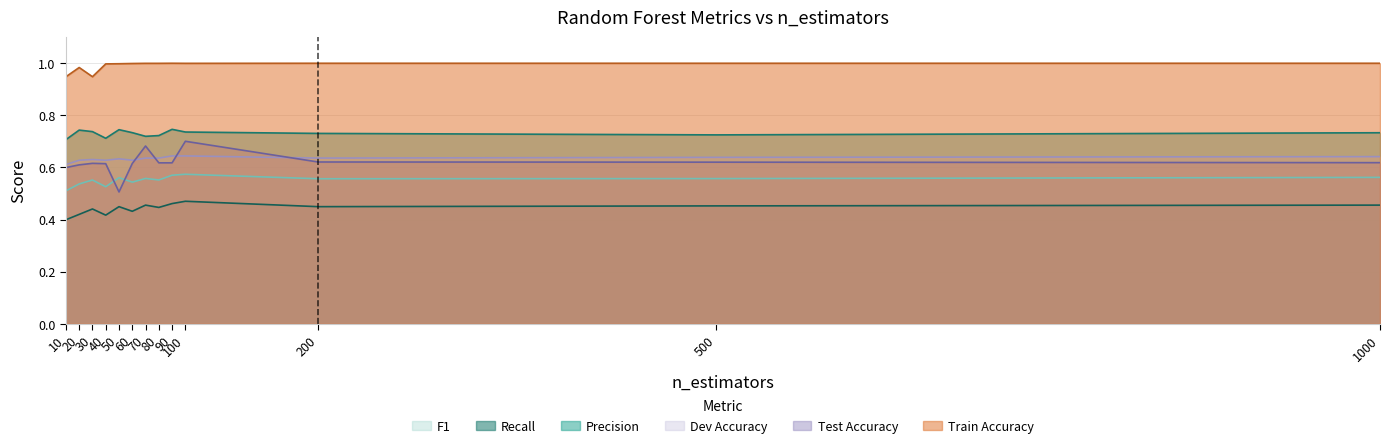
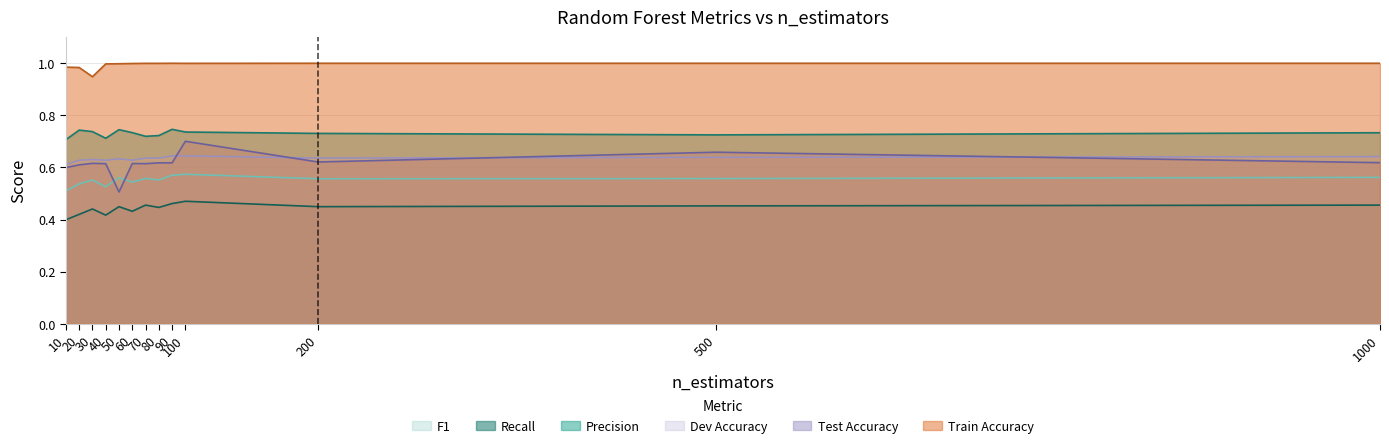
  {
    "Test Accuracy": {
      "10": 0.60,
      "20": 0.61,
      "30": 0.62,
      "40": 0.61,
      "50": 0.51,
      "60": 0.62,
-     "70": 0.68,
+     "70": 0.61,
      "80": 0.62,
      "90": 0.62,
      "100": 0.70,
      "200": 0.62,
-     "500": 0.62,
+     "500": 0.66,
      "1000": 0.62
    },
    "Train Accuracy": {
-     "10": 0.95,
+     "10": 0.99,
      "20": 0.98,
      "30": 0.95,
      "40": 1.00,
      "50": 1.00,
      "60": 1.00,
      "70": 1.00,
      "80": 1.00,
      "90": 1.00,
      "100": 1.00,
      "200": 1.00,
      "500": 1.00,
      "1000": 1.00
    }
  }
